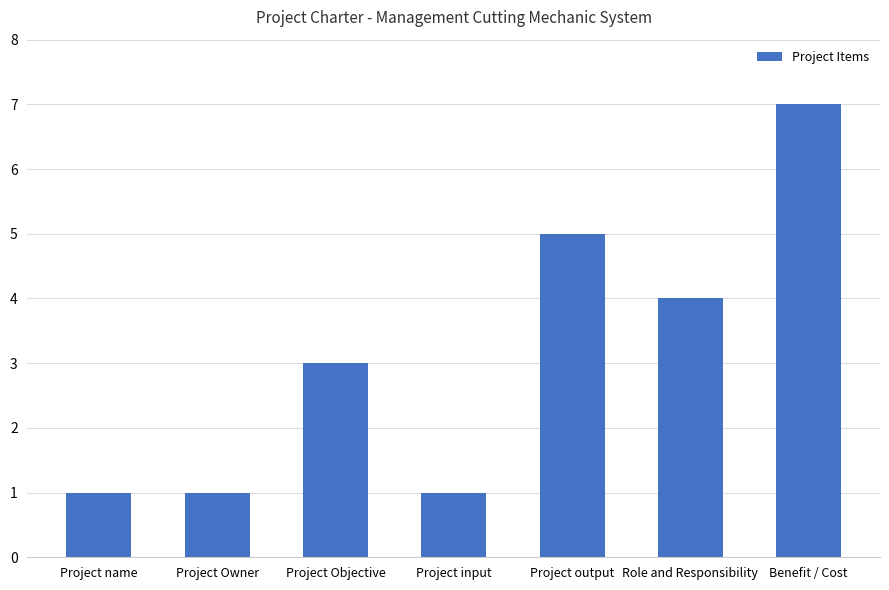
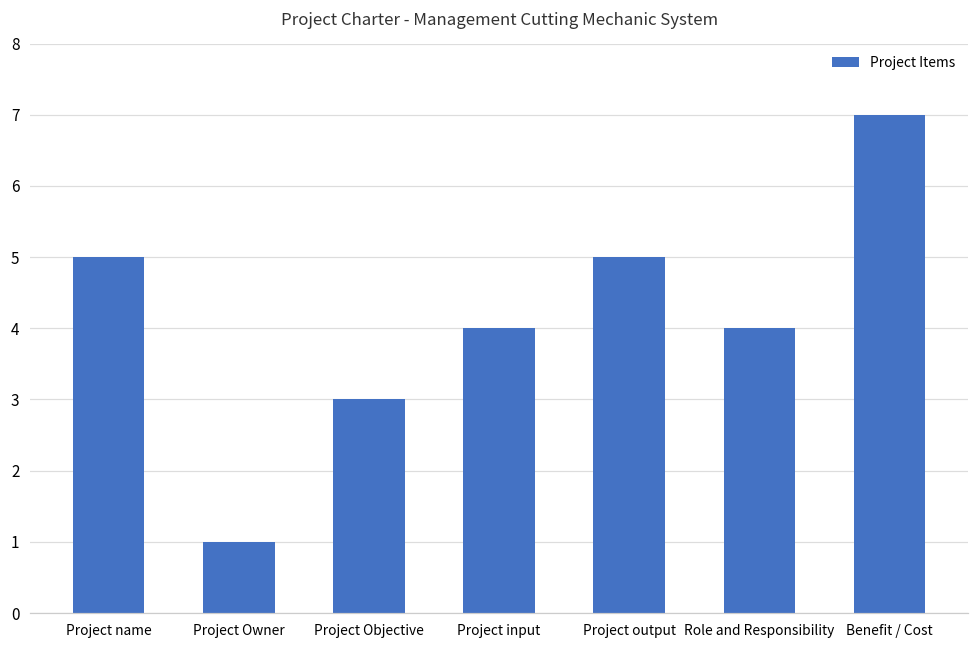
  {
-   "Project name": 1,
+   "Project name": 5,
    "Project Owner": 1,
    "Project Objective": 3,
-   "Project input": 1,
+   "Project input": 4,
    "Project output": 5,
    "Role and Responsibility": 4,
    "Benefit / Cost": 7
  }
